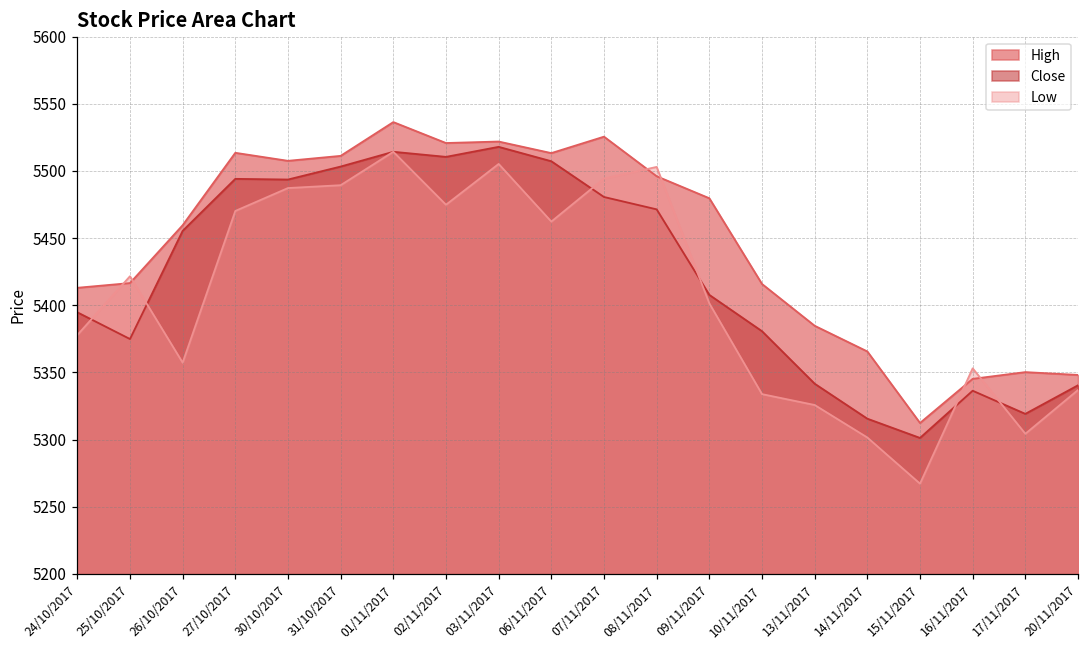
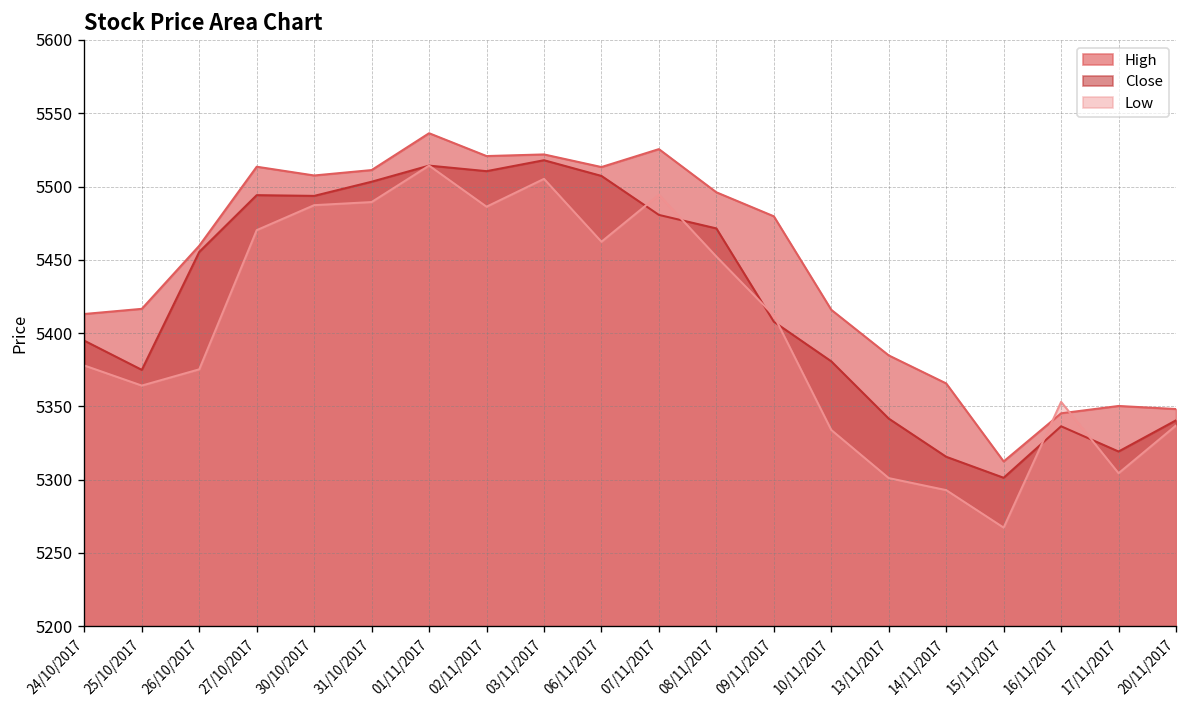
  {
    "Low": {
      "24/10/2017": 5378,
-     "25/10/2017": 5422,
-     "26/10/2017": 5357,
+     "25/10/2017": 5364,
+     "26/10/2017": 5375,
      "27/10/2017": 5470,
      "30/10/2017": 5487,
      "31/10/2017": 5489,
-     "02/11/2017": 5475,
+     "02/11/2017": 5486,
      "03/11/2017": 5505,
      "06/11/2017": 5462,
      "07/11/2017": 5494,
-     "08/11/2017": 5503,
-     "09/11/2017": 5401,
+     "08/11/2017": 5452,
+     "09/11/2017": 5412,
      "10/11/2017": 5334,
-     "13/11/2017": 5326,
-     "14/11/2017": 5302,
+     "13/11/2017": 5301,
+     "14/11/2017": 5293,
      "15/11/2017": 5267,
      "16/11/2017": 5353,
      "17/11/2017": 5304,
      "20/11/2017": 5337
    }
  }
